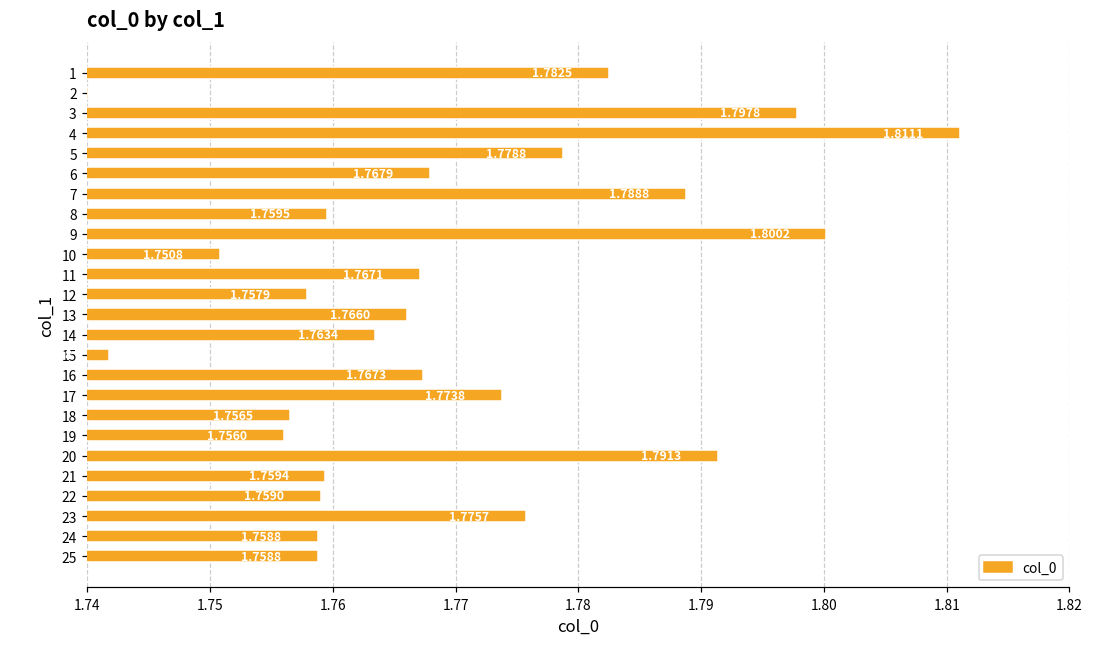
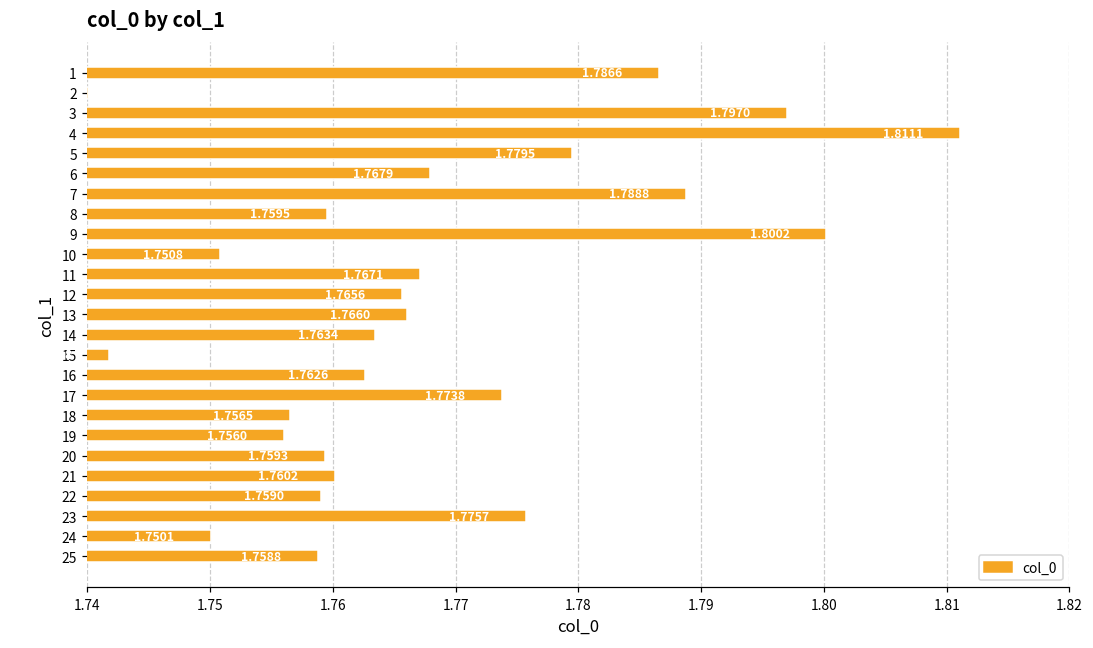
  {
-   "1": 1.7825,
-   "3": 1.7978,
+   "1": 1.7866,
+   "3": 1.7970,
    "4": 1.8111,
-   "5": 1.7788,
+   "5": 1.7795,
    "6": 1.7679,
    "7": 1.7888,
    "8": 1.7595,
    "9": 1.8002,
    "10": 1.7508,
    "11": 1.7671,
-   "12": 1.7579,
+   "12": 1.7656,
    "13": 1.7660,
    "14": 1.7634,
-   "16": 1.7673,
+   "16": 1.7626,
    "17": 1.7738,
    "18": 1.7565,
    "19": 1.7560,
-   "20": 1.7913,
-   "21": 1.7594,
+   "20": 1.7593,
+   "21": 1.7602,
    "22": 1.7590,
    "23": 1.7757,
-   "24": 1.7588,
+   "24": 1.7501,
    "25": 1.7588
  }
